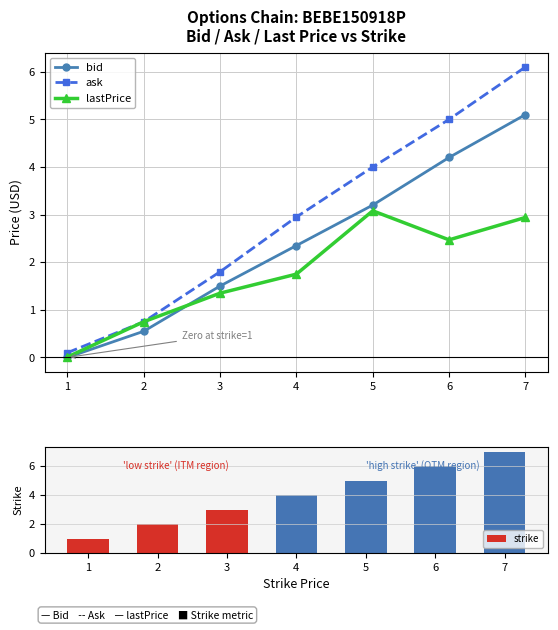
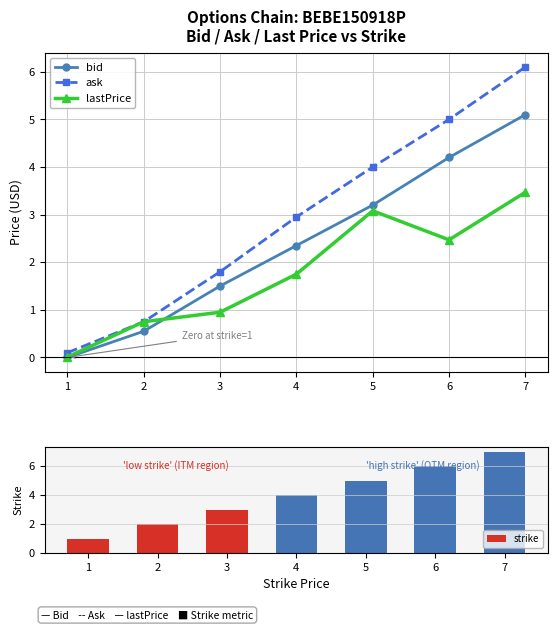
  {
    "Options Chain: BEBE150918P Bid / Ask / Last Price vs Strike": {
      "lastPrice": {
-       "3": 1.4,
+       "3": 1.0,
        "4": 1.8,
        "5": 3.1,
        "6": 2.5,
-       "7": 2.9
+       "7": 3.5
      }
    }
  }
